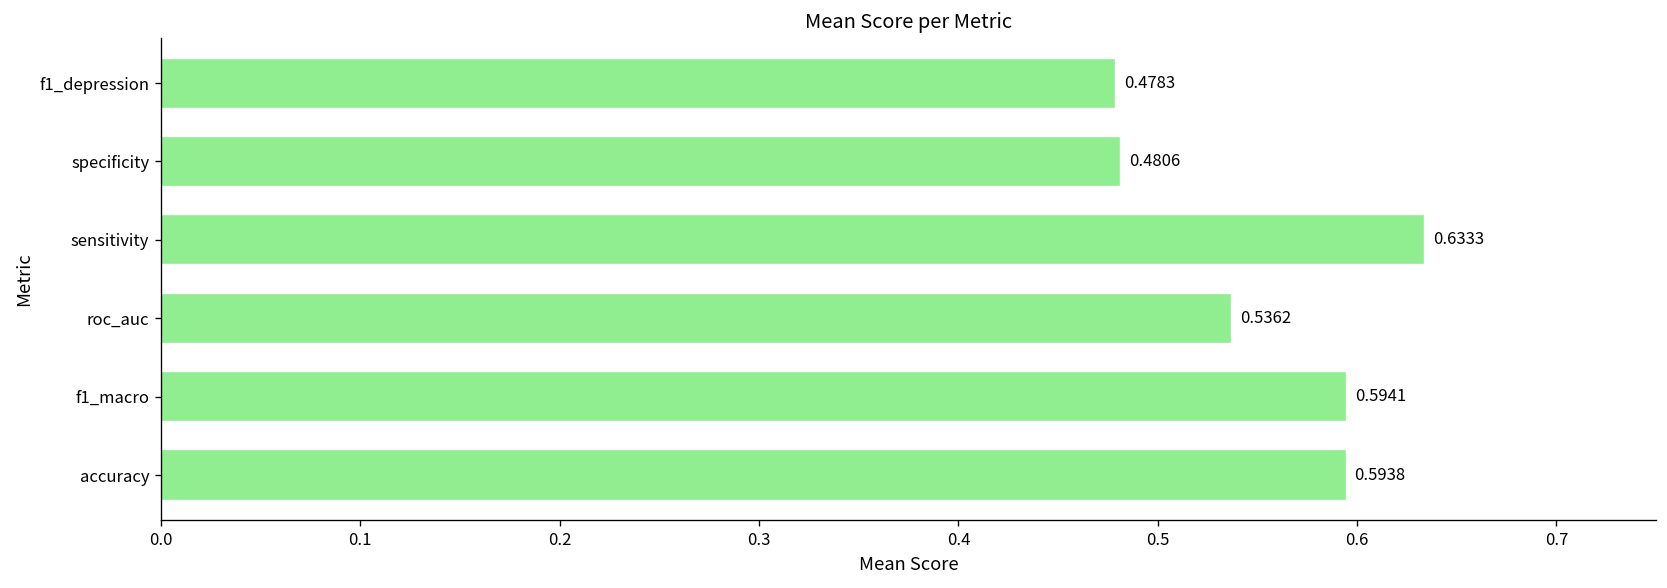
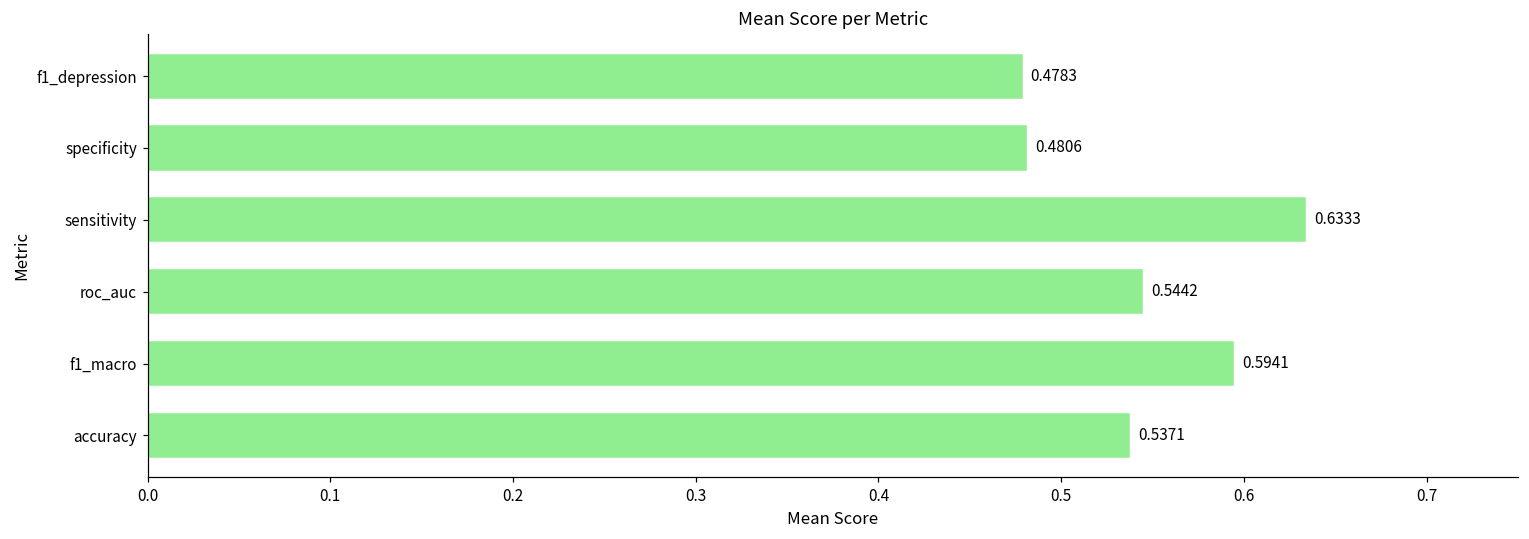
  {
    "f1_depression": 0.4783,
    "specificity": 0.4806,
    "sensitivity": 0.6333,
-   "roc_auc": 0.5362,
+   "roc_auc": 0.5442,
    "f1_macro": 0.5941,
-   "accuracy": 0.5938
+   "accuracy": 0.5371
  }
